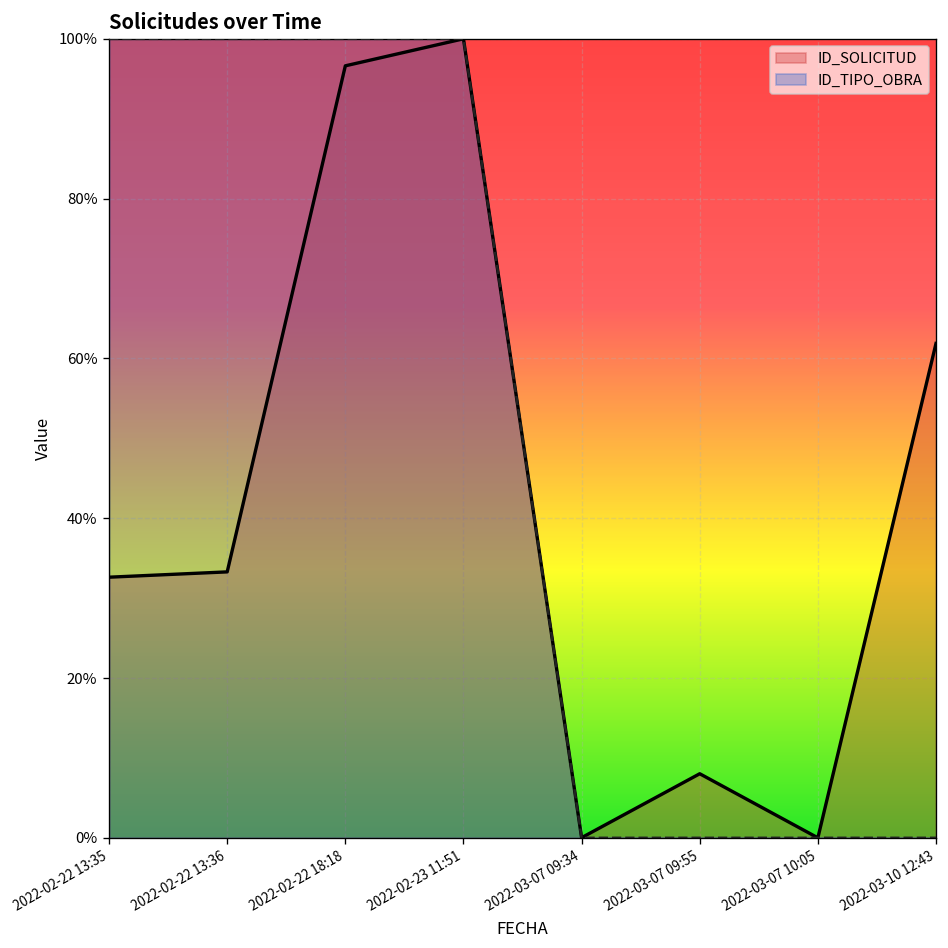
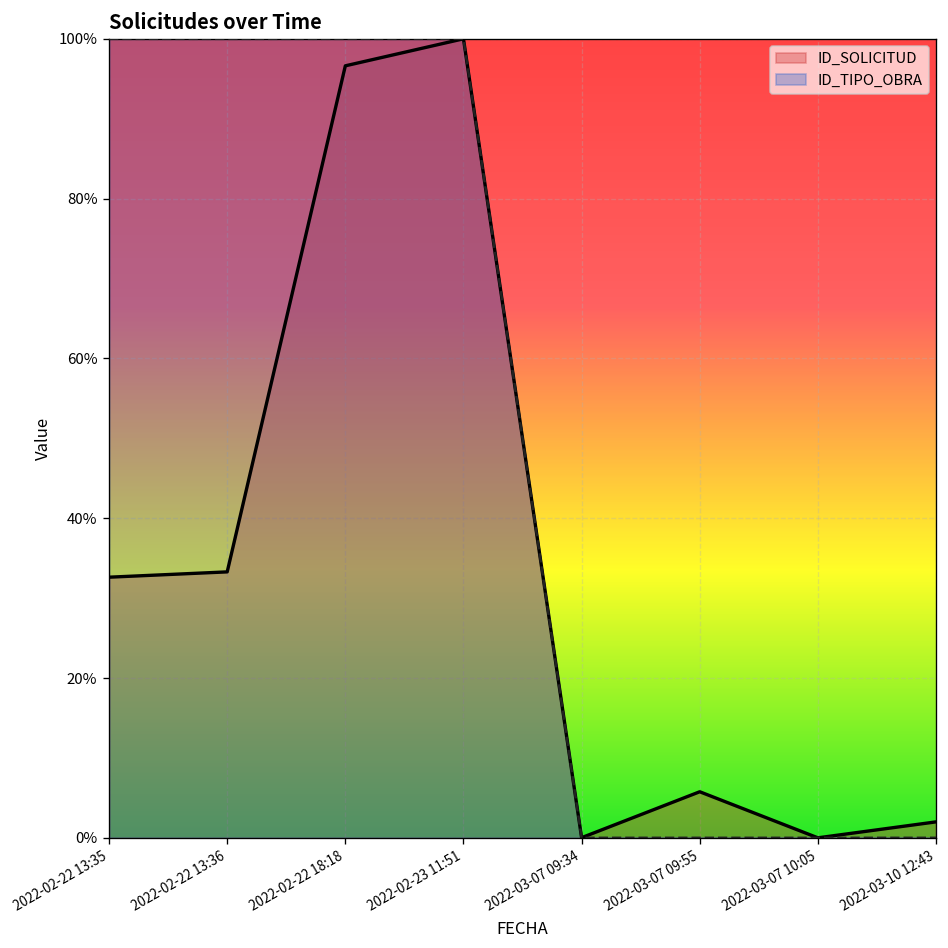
  {
    "ID_SOLICITUD": {
      "2022-02-22 13:35": "33%",
      "2022-02-22 13:36": "33%",
      "2022-02-22 18:18": "97%",
-     "2022-03-07 09:55": "8%",
-     "2022-03-10 12:43": "62%"
+     "2022-03-07 09:55": "6%",
+     "2022-03-10 12:43": "2%"
    },
    "ID_TIPO_OBRA": {
      "2022-02-22 13:35": "100%",
      "2022-02-22 13:36": "100%",
      "2022-02-22 18:18": "100%",
      "2022-03-07 09:55": "0%",
      "2022-03-10 12:43": "0%"
    }
  }
